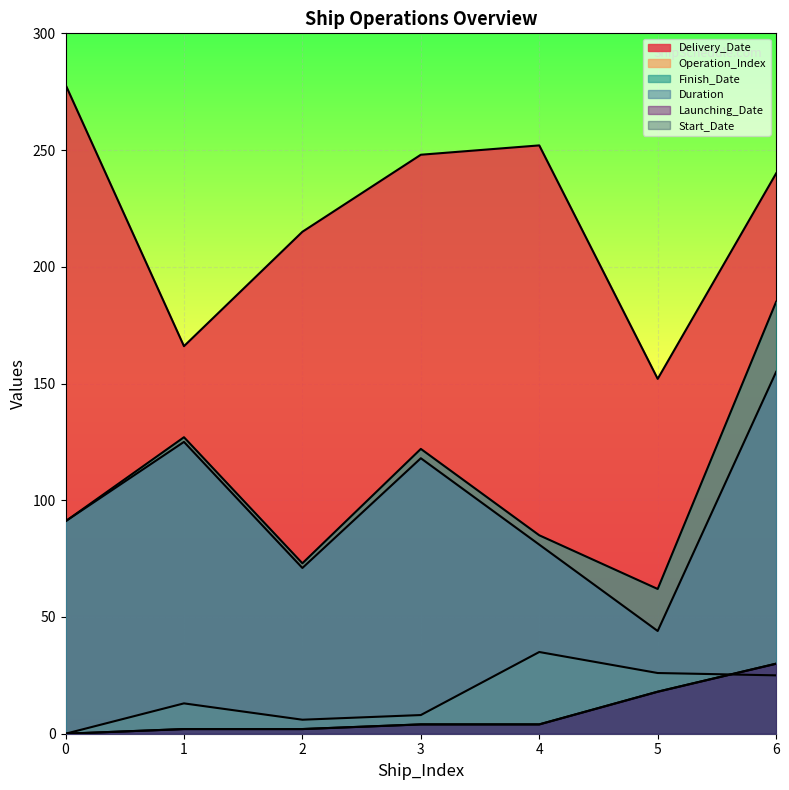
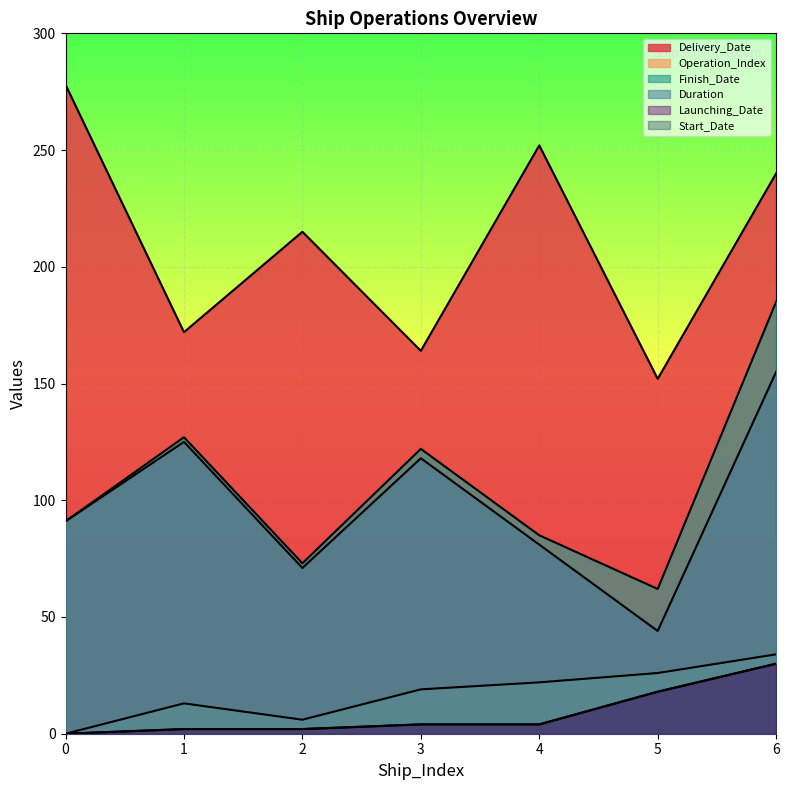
  {
    "Delivery_Date": {
      "0": 278,
-     "1": 166,
+     "1": 172,
      "2": 215,
-     "3": 248,
+     "3": 164,
      "4": 252,
      "5": 152,
      "6": 240
    },
    "Operation_Index": {
      "1": 13,
      "2": 6,
-     "3": 8,
-     "4": 35,
+     "3": 19,
+     "4": 22,
      "5": 26,
-     "6": 25
+     "6": 34
    }
  }
